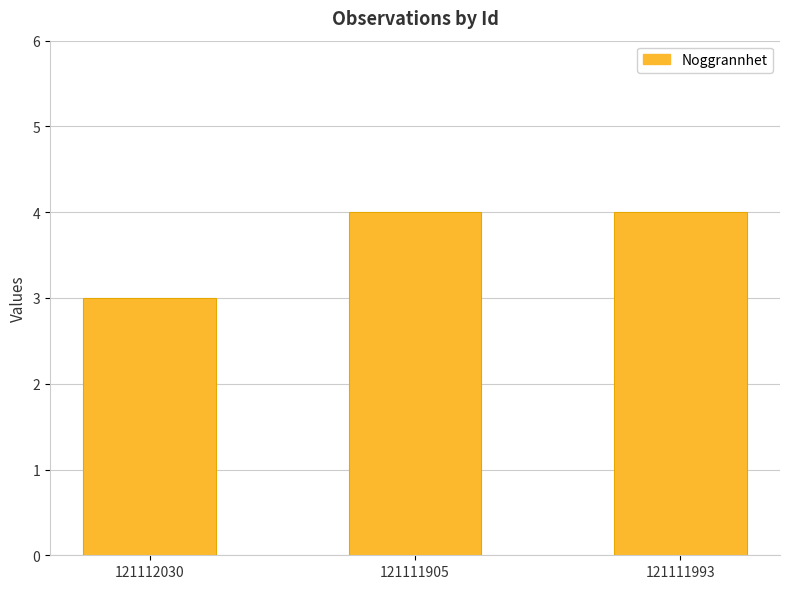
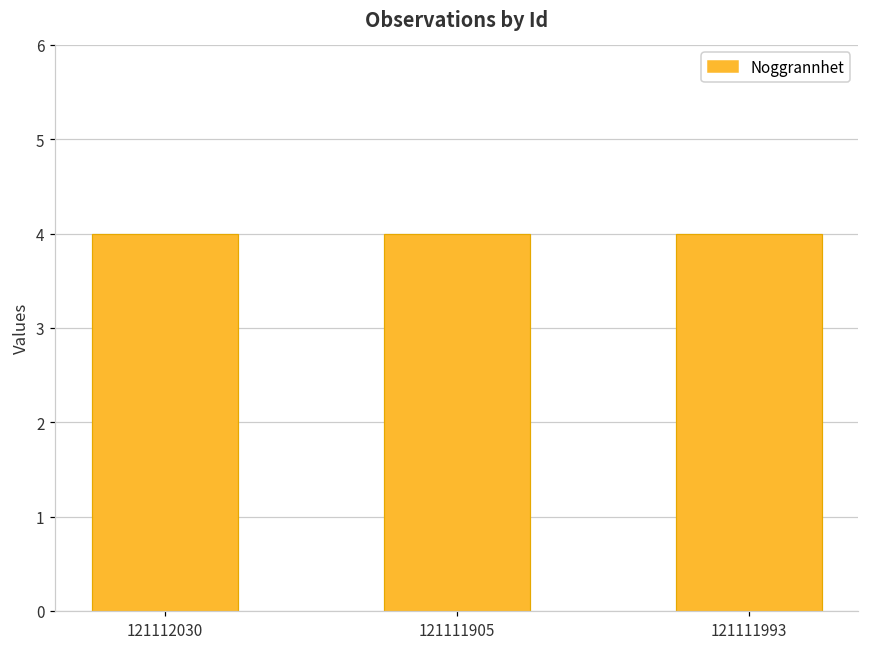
  {
-   "121112030": 3,
+   "121112030": 4,
    "121111905": 4,
    "121111993": 4
  }
